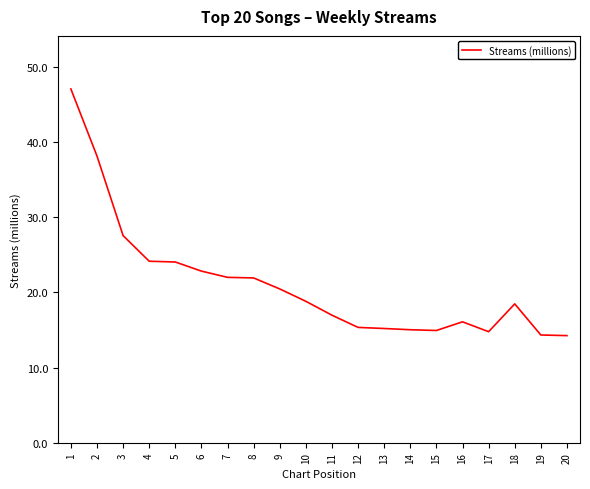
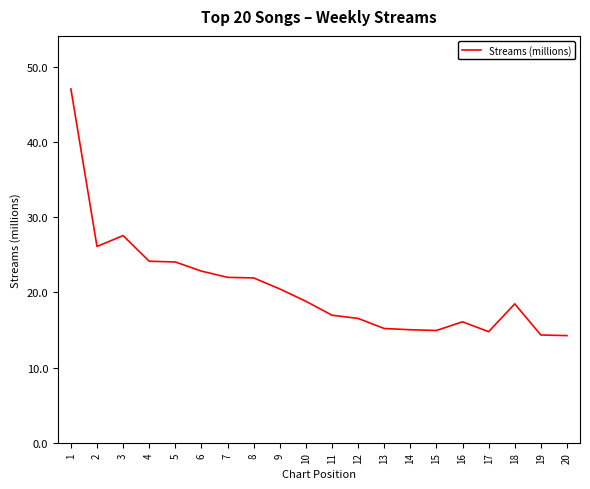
  {
    "1": 47,
-   "2": 38,
+   "2": 26,
    "3": 28,
    "4": 24,
    "5": 24,
    "6": 23,
    "7": 22,
    "8": 22,
    "9": 20,
    "10": 19,
    "11": 17,
-   "12": 15,
+   "12": 17,
    "13": 15,
    "14": 15,
    "15": 15,
    "16": 16,
    "17": 15,
    "18": 18,
    "19": 14,
    "20": 14
  }
